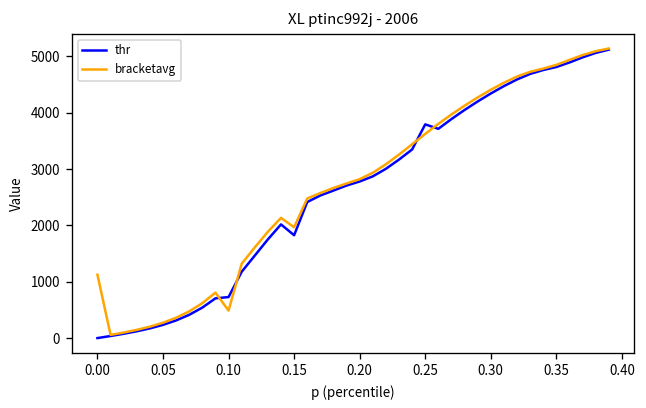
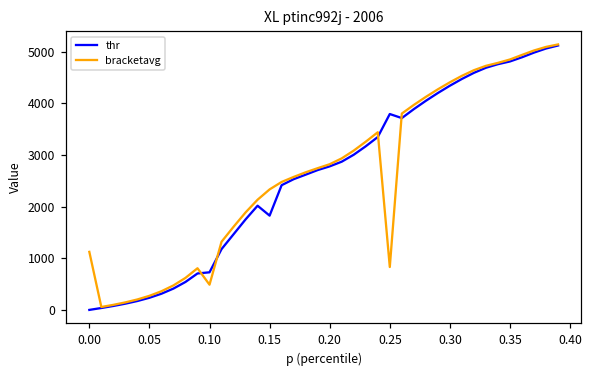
  {
    "thr": {
      "0.00": 0,
      "0.10": 700,
      "0.15": 1800,
      "0.25": 3800,
      "0.30": 4300
    },
    "bracketavg": {
      "0.00": 1100,
      "0.10": 500,
-     "0.15": 2000,
-     "0.25": 3600,
+     "0.15": 2300,
+     "0.25": 800,
      "0.30": 4400
    }
  }
